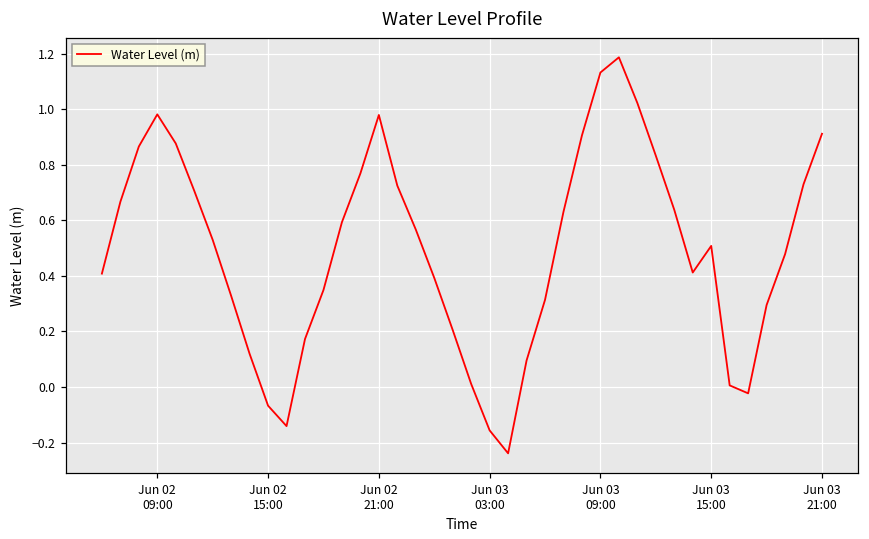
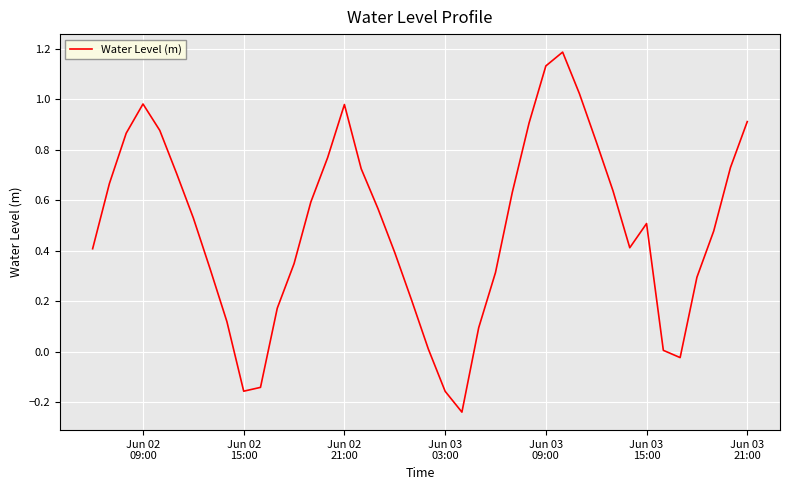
  {
    "Jun 02 09:00": 0.98,
-   "Jun 02 15:00": -0.07,
+   "Jun 02 15:00": -0.16,
    "Jun 02 21:00": 0.98,
    "Jun 03 03:00": -0.16,
    "Jun 03 09:00": 1.13,
    "Jun 03 15:00": 0.51,
    "Jun 03 21:00": 0.91
  }
